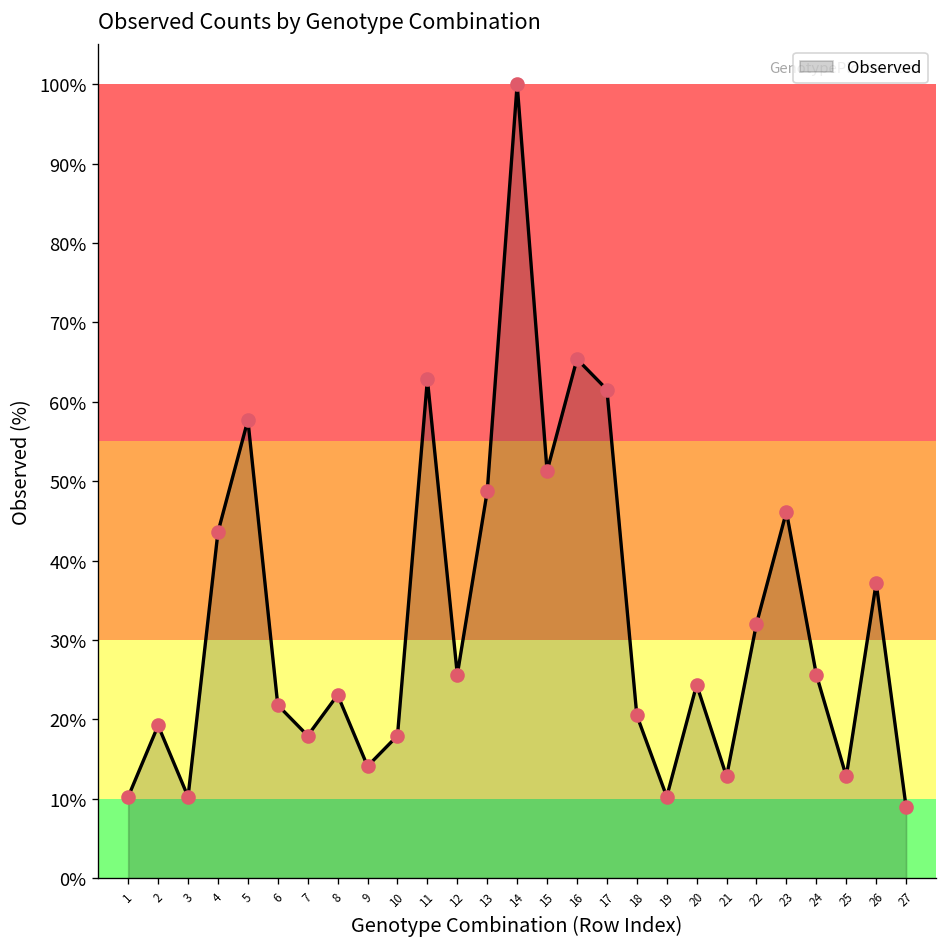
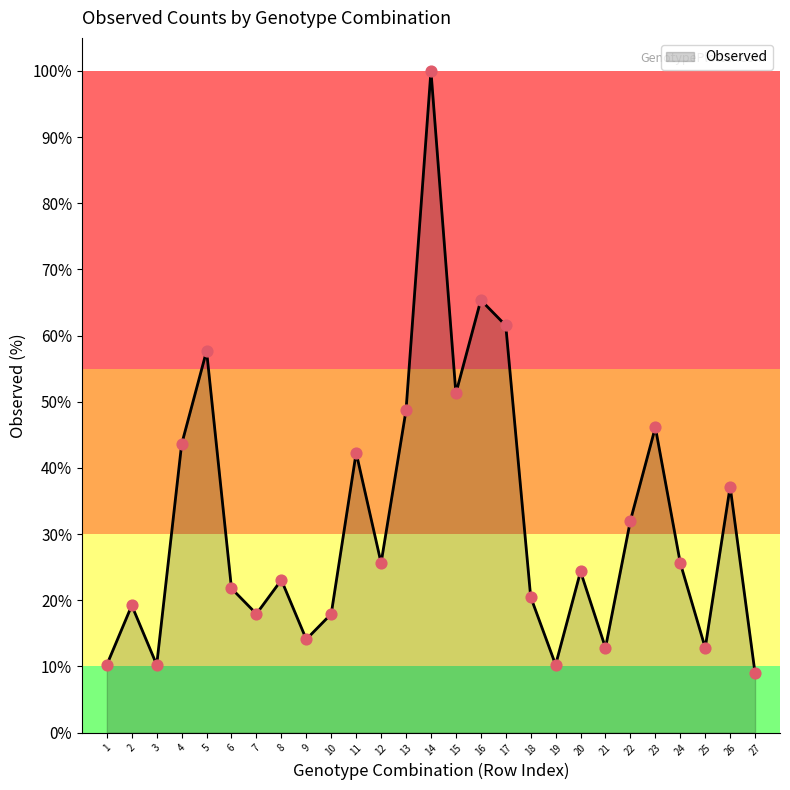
  {
    "1": "10%",
    "2": "19%",
    "3": "10%",
    "4": "44%",
    "5": "58%",
    "6": "22%",
    "7": "18%",
    "8": "23%",
    "9": "14%",
    "10": "18%",
-   "11": "63%",
+   "11": "42%",
    "12": "26%",
    "13": "49%",
    "14": "100%",
    "15": "51%",
    "16": "65%",
    "17": "62%",
    "18": "21%",
    "19": "10%",
    "20": "24%",
    "21": "13%",
    "22": "32%",
    "23": "46%",
    "24": "26%",
    "25": "13%",
    "26": "37%",
    "27": "9%"
  }
